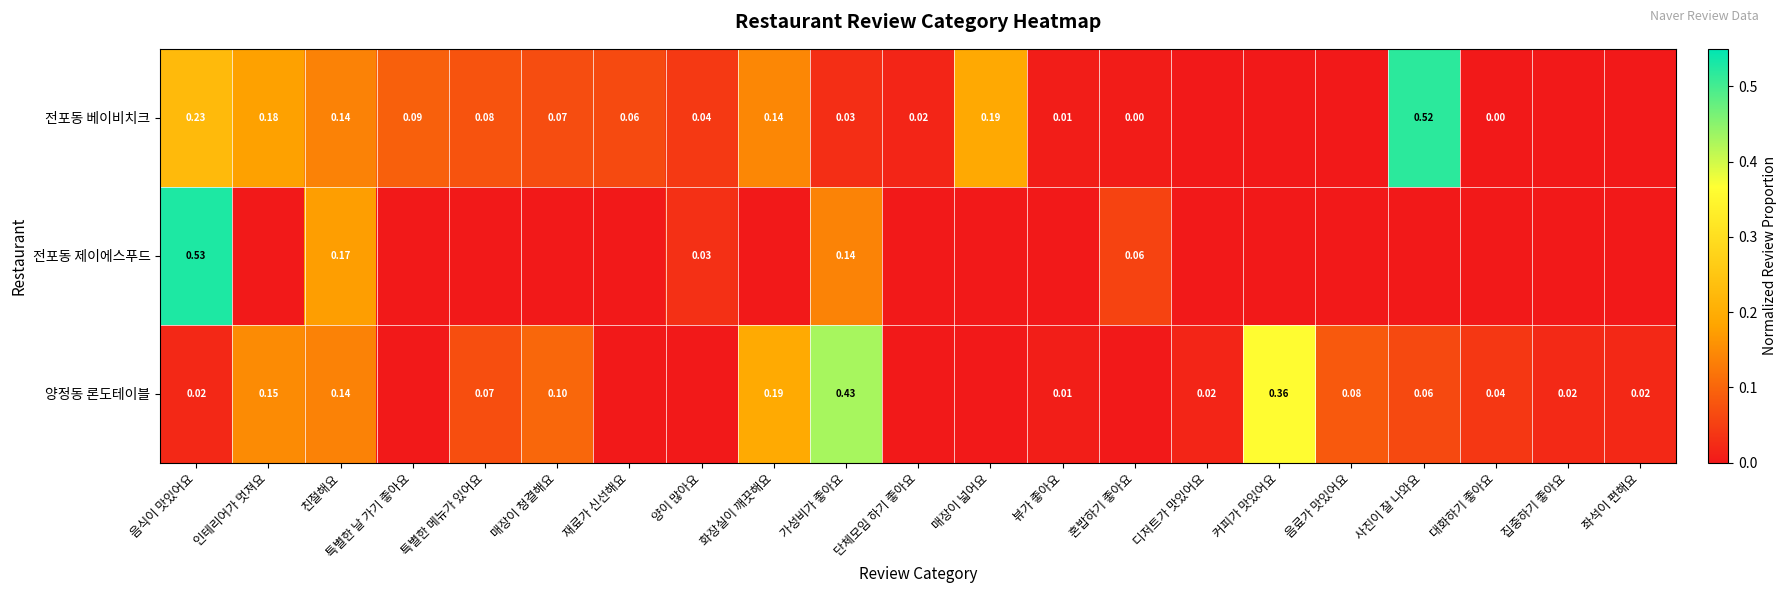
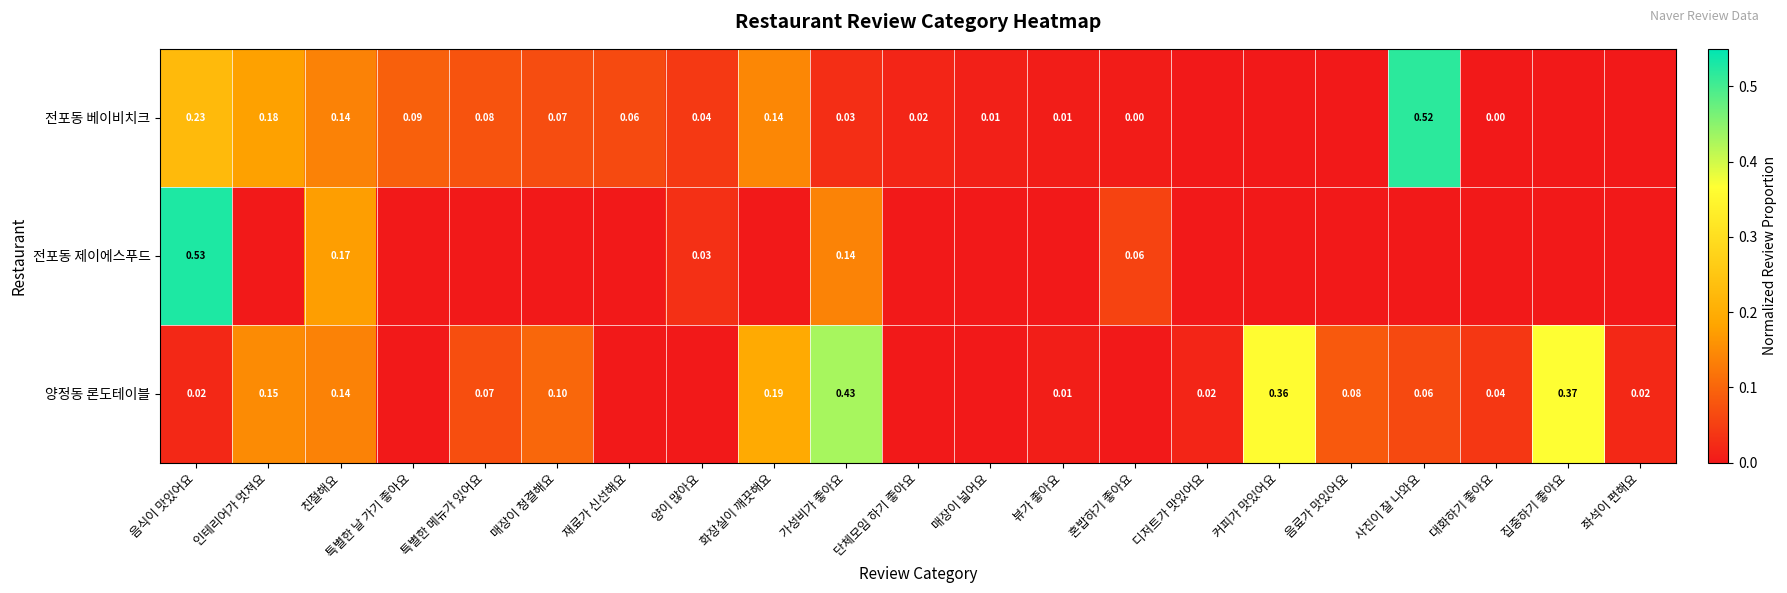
  {
    "전포동 베이비치크": {
      "음식이 맛있어요": 0.23,
      "인테리어가 멋져요": 0.18,
      "친절해요": 0.14,
      "특별한 날 가기 좋아요": 0.09,
      "특별한 메뉴가 있어요": 0.08,
      "매장이 청결해요": 0.07,
      "재료가 신선해요": 0.06,
      "양이 많아요": 0.04,
      "화장실이 깨끗해요": 0.14,
      "가성비가 좋아요": 0.03,
      "단체모임 하기 좋아요": 0.02,
-     "매장이 넓어요": 0.19,
+     "매장이 넓어요": 0.01,
      "뷰가 좋아요": 0.01,
      "혼밥하기 좋아요": 0.00,
      "사진이 잘 나와요": 0.52,
      "대화하기 좋아요": 0.00
    },
    "전포동 제이에스푸드": {
      "음식이 맛있어요": 0.53,
      "친절해요": 0.17,
      "양이 많아요": 0.03,
      "가성비가 좋아요": 0.14,
      "혼밥하기 좋아요": 0.06
    },
    "양정동 론도테이블": {
      "음식이 맛있어요": 0.02,
      "인테리어가 멋져요": 0.15,
      "친절해요": 0.14,
      "특별한 메뉴가 있어요": 0.07,
      "매장이 청결해요": 0.10,
      "화장실이 깨끗해요": 0.19,
      "가성비가 좋아요": 0.43,
      "뷰가 좋아요": 0.01,
      "디저트가 맛있어요": 0.02,
      "커피가 맛있어요": 0.36,
      "음료가 맛있어요": 0.08,
      "사진이 잘 나와요": 0.06,
      "대화하기 좋아요": 0.04,
-     "집중하기 좋아요": 0.02,
+     "집중하기 좋아요": 0.37,
      "좌석이 편해요": 0.02
    }
  }
